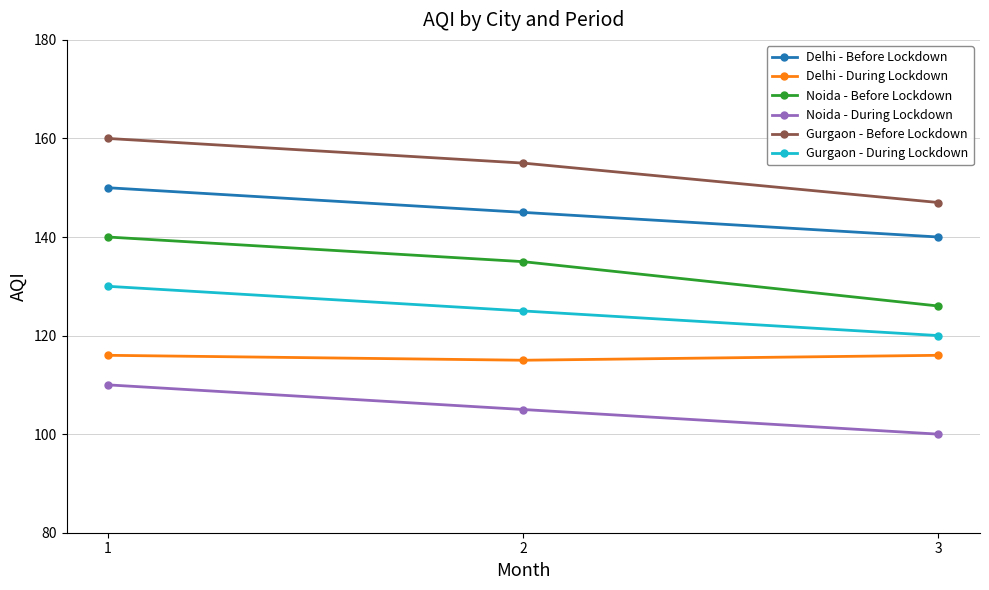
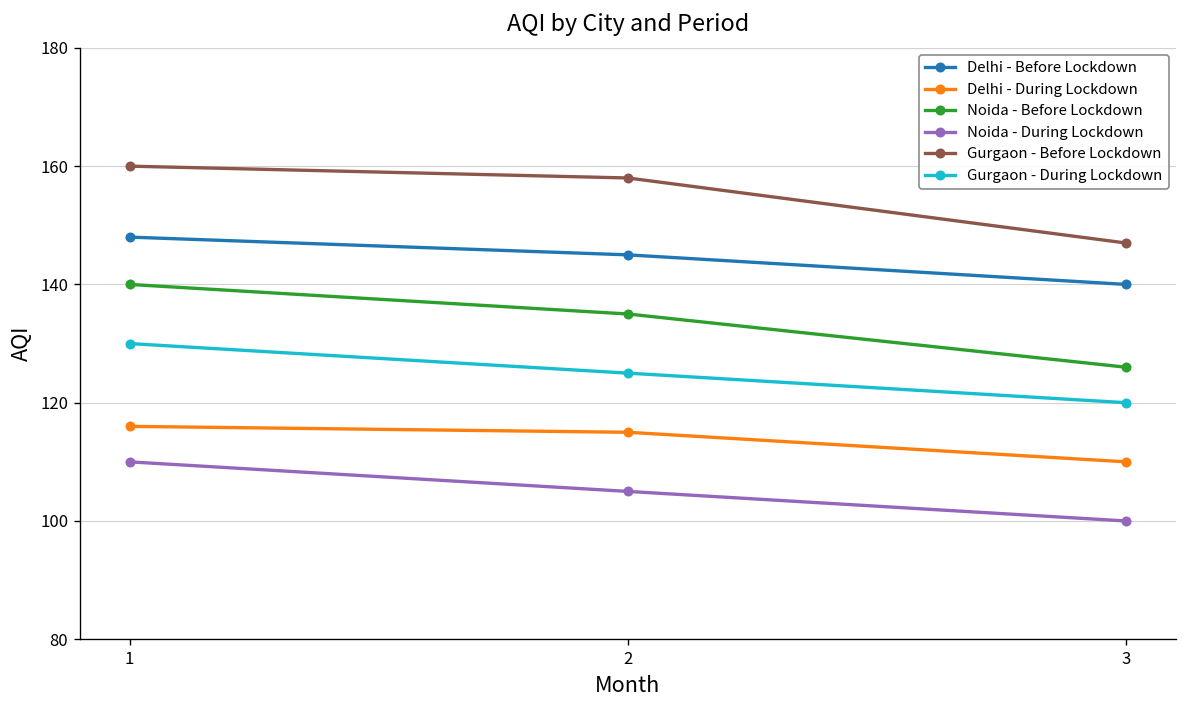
  {
    "Delhi - Before Lockdown": {
-     "1": 150,
+     "1": 148,
      "2": 145,
      "3": 140
    },
    "Delhi - During Lockdown": {
      "1": 116,
      "2": 115,
-     "3": 116
+     "3": 110
    },
    "Noida - Before Lockdown": {
      "1": 140,
      "2": 135,
      "3": 126
    },
    "Noida - During Lockdown": {
      "1": 110,
      "2": 105,
      "3": 100
    },
    "Gurgaon - Before Lockdown": {
      "1": 160,
-     "2": 155,
+     "2": 158,
      "3": 147
    },
    "Gurgaon - During Lockdown": {
      "1": 130,
      "2": 125,
      "3": 120
    }
  }
